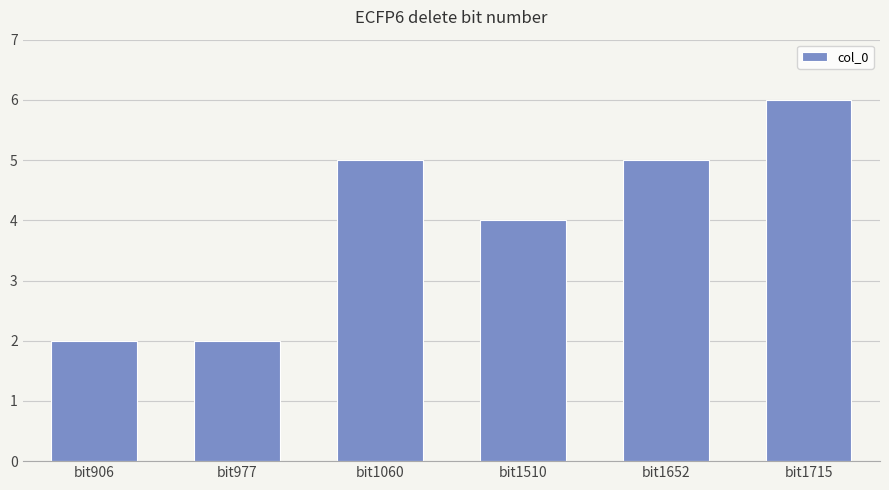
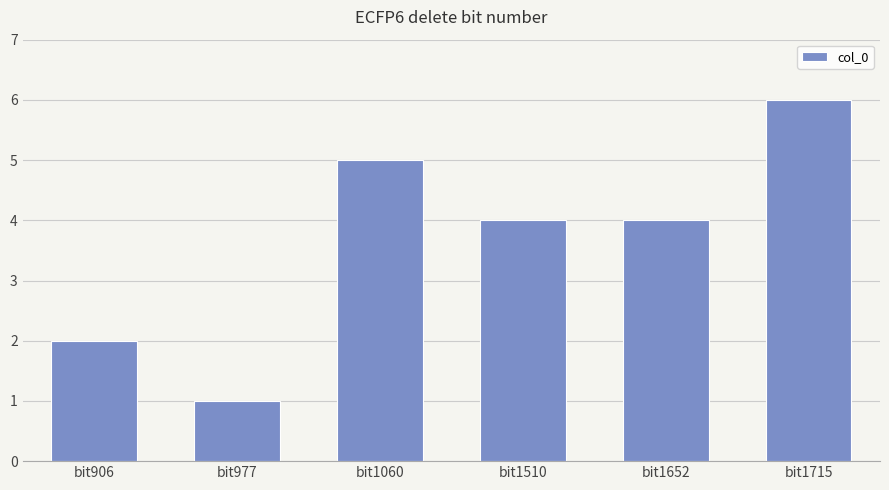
  {
    "bit906": 2,
-   "bit977": 2,
+   "bit977": 1,
    "bit1060": 5,
    "bit1510": 4,
-   "bit1652": 5,
+   "bit1652": 4,
    "bit1715": 6
  }
